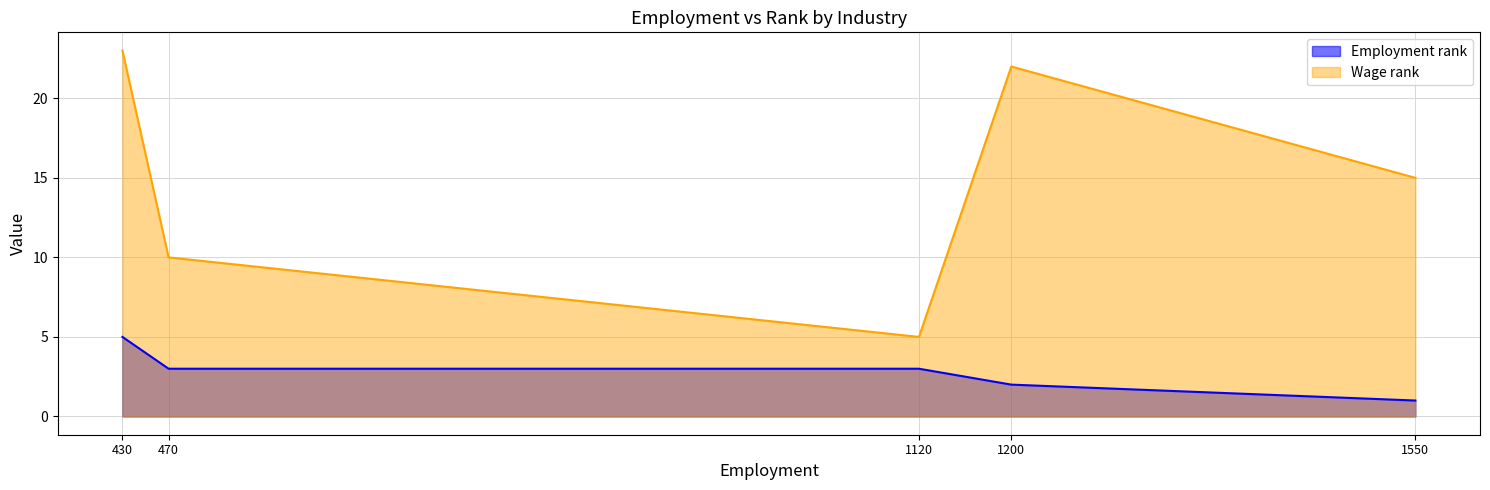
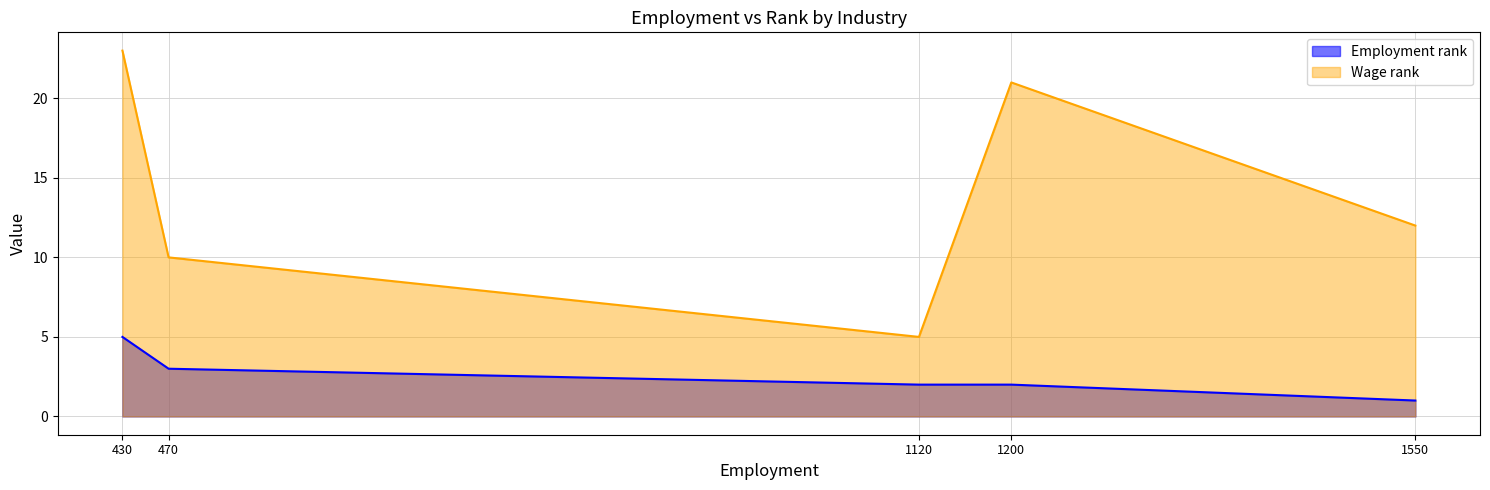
  {
    "Employment rank": {
      "430": 5,
      "470": 3,
-     "1120": 3,
+     "1120": 2,
      "1200": 2,
      "1550": 1
    },
    "Wage rank": {
      "430": 23,
      "470": 10,
      "1120": 5,
-     "1200": 22,
-     "1550": 15
+     "1200": 21,
+     "1550": 12
    }
  }
